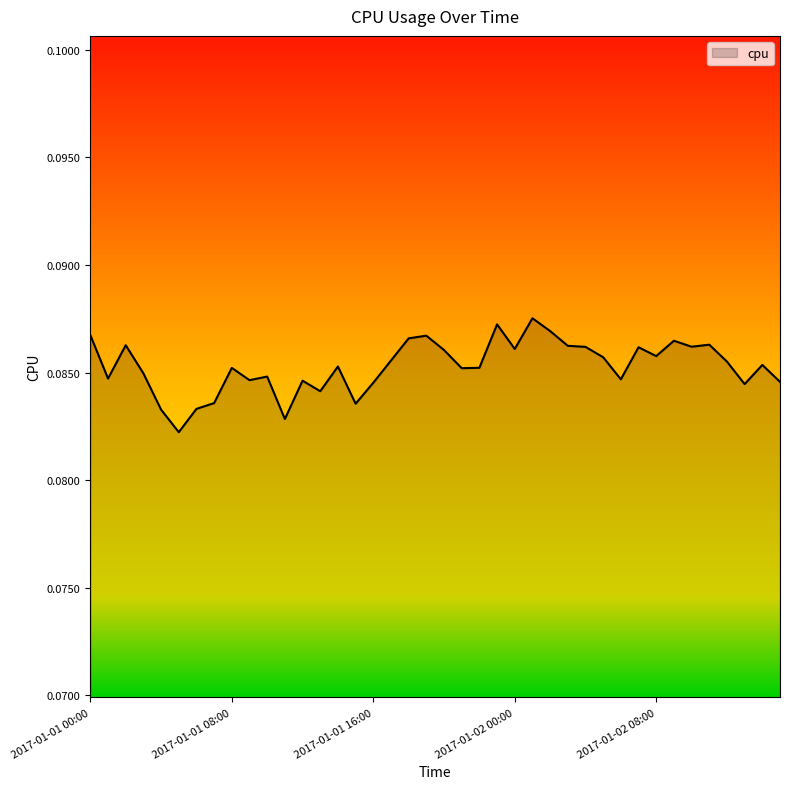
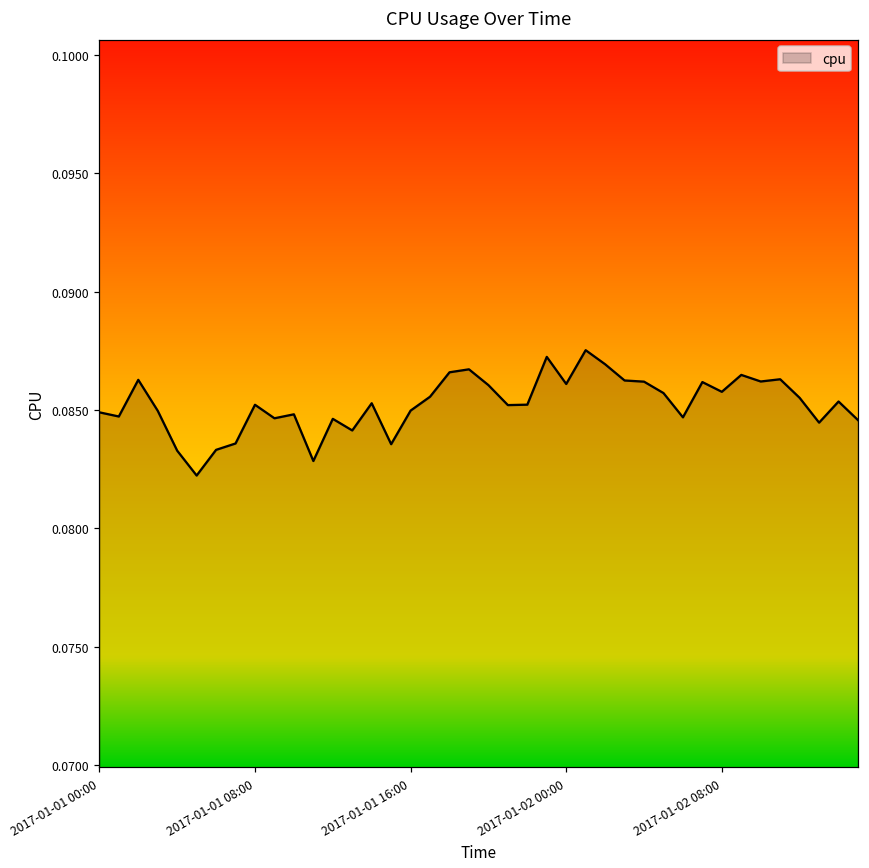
  {
-   "2017-01-01 00:00": 0.0867,
+   "2017-01-01 00:00": 0.0849,
    "2017-01-01 08:00": 0.0852,
-   "2017-01-01 16:00": 0.0845,
+   "2017-01-01 16:00": 0.0850,
    "2017-01-02 00:00": 0.0861,
    "2017-01-02 08:00": 0.0858
  }
